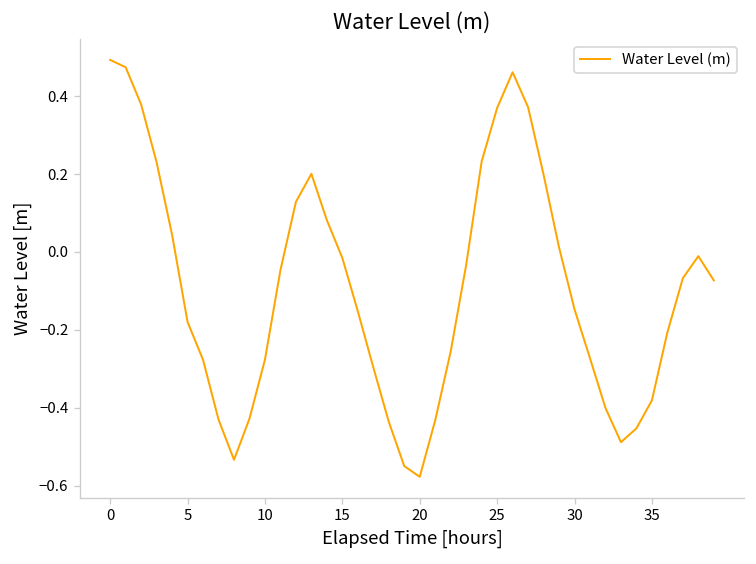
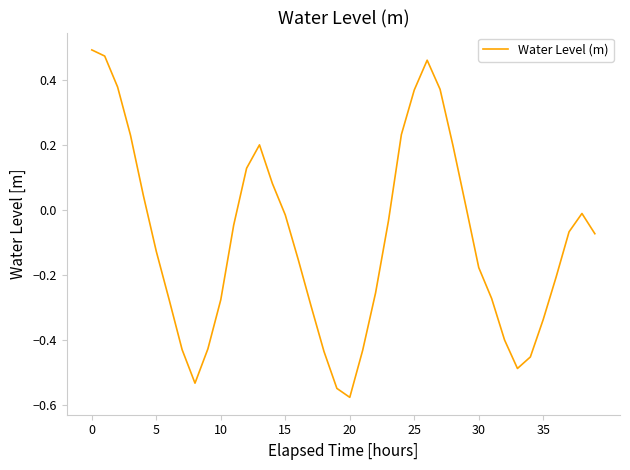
  {
    "0": 0.49,
-   "5": -0.18,
+   "5": -0.13,
    "10": -0.28,
    "15": -0.02,
    "20": -0.58,
    "25": 0.37,
-   "30": -0.15,
-   "35": -0.38
+   "30": -0.18,
+   "35": -0.34
  }
